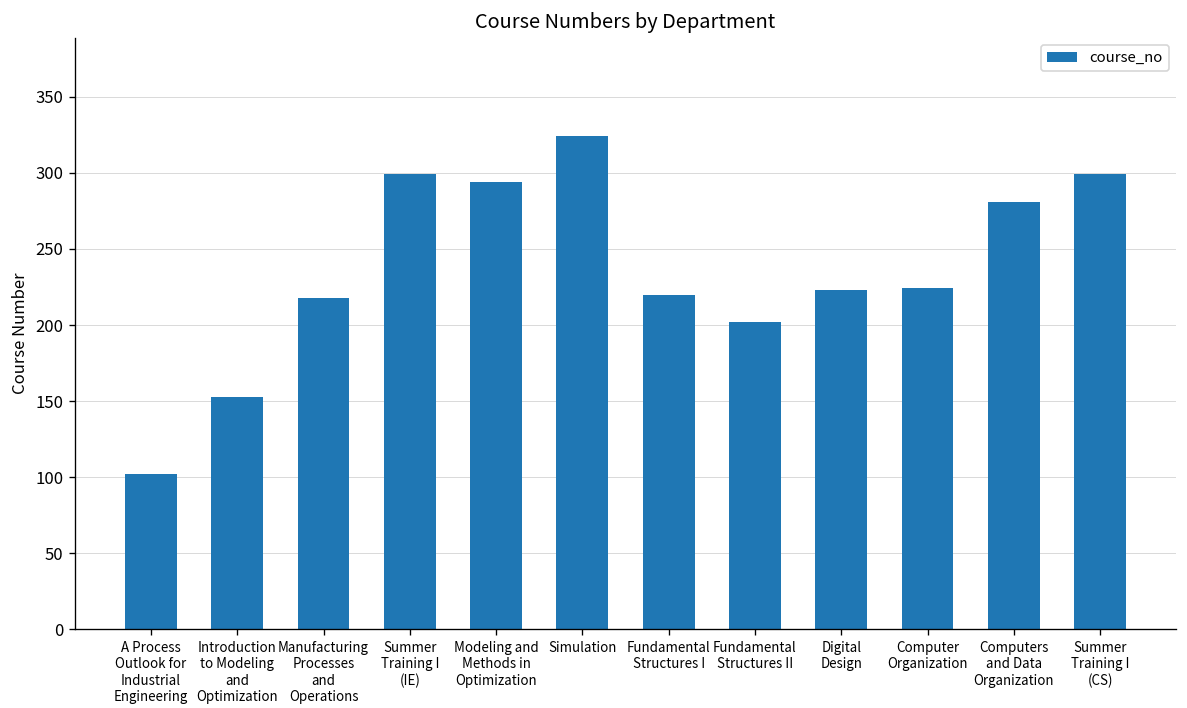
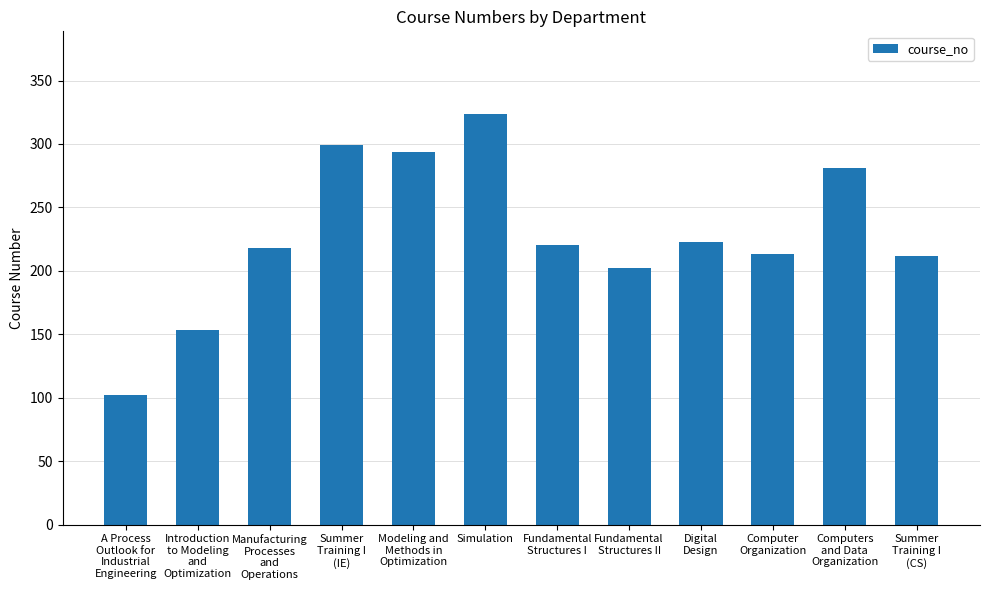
  {
    "A Process Outlook for Industrial Engineering": 102,
    "Introduction to Modeling and Optimization": 153,
    "Manufacturing Processes and Operations": 218,
    "Summer Training I (IE)": 299,
    "Modeling and Methods in Optimization": 294,
    "Simulation": 324,
    "Fundamental Structures I": 220,
    "Fundamental Structures II": 202,
    "Digital Design": 223,
-   "Computer Organization": 224,
+   "Computer Organization": 213,
    "Computers and Data Organization": 281,
-   "Summer Training I (CS)": 299
+   "Summer Training I (CS)": 212
  }
